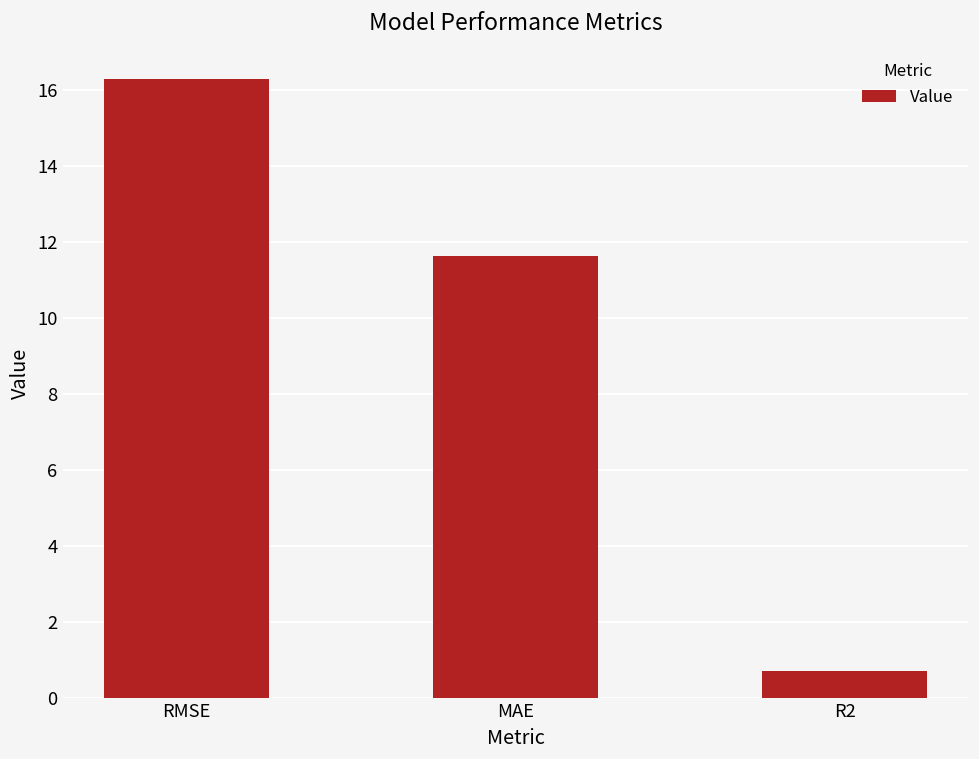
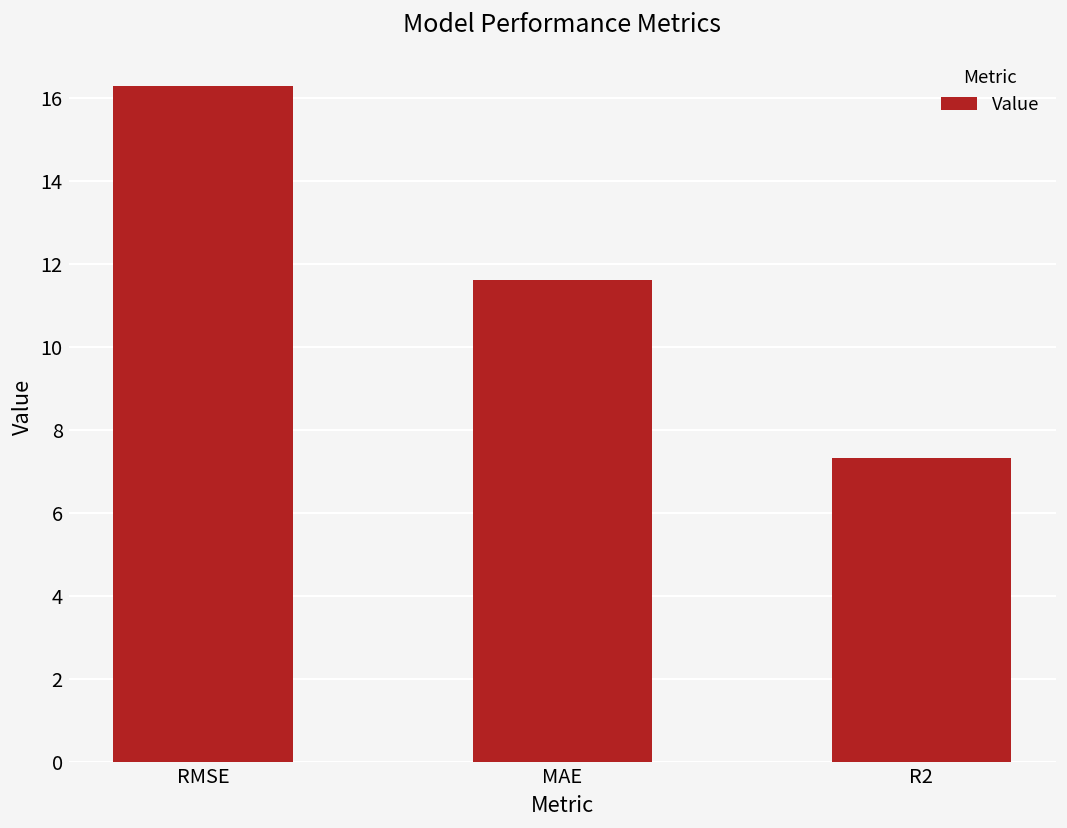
  {
    "RMSE": 16.3,
    "MAE": 11.6,
-   "R2": 0.7
+   "R2": 7.3
  }
